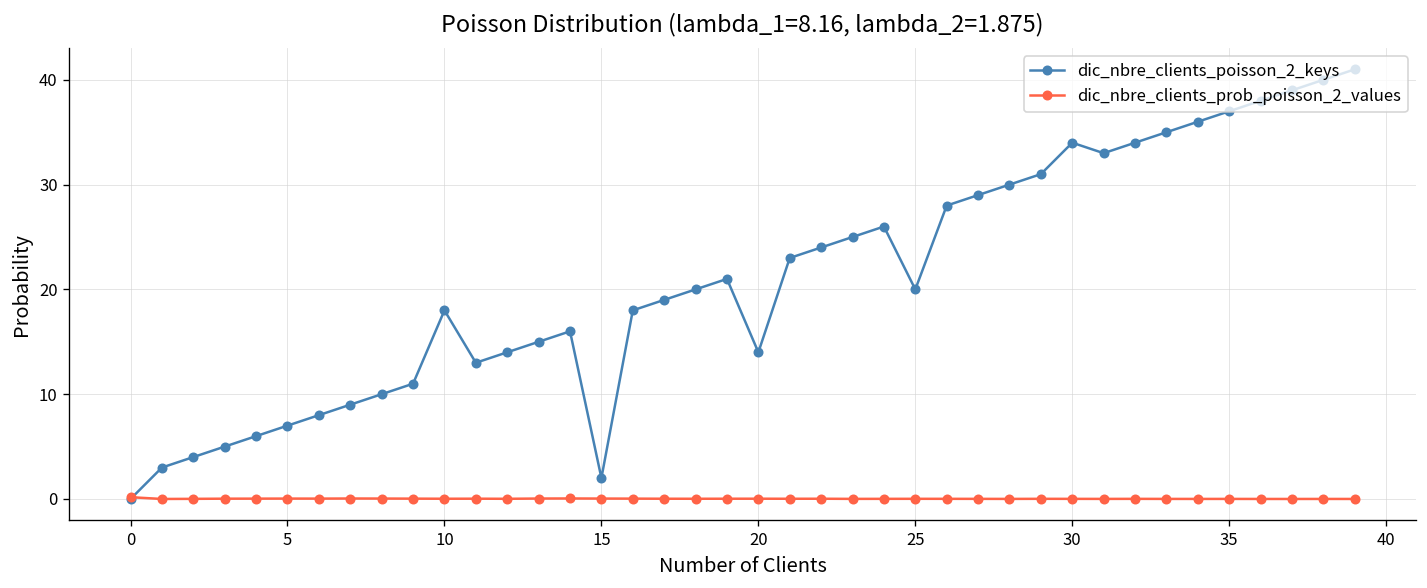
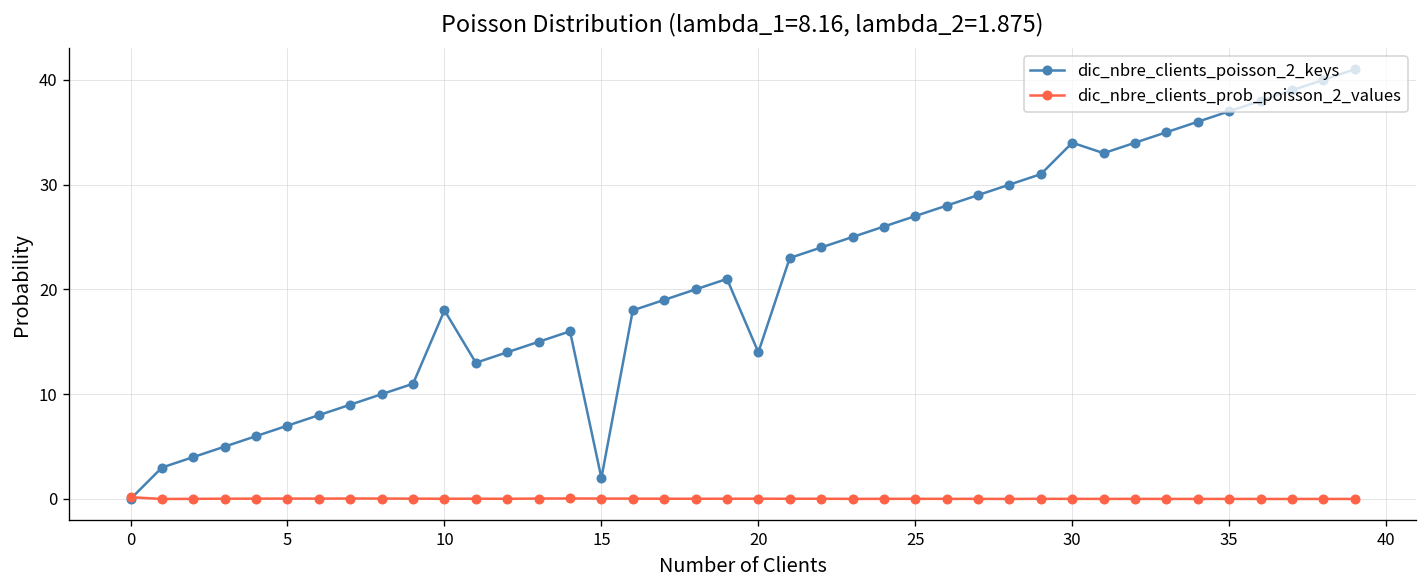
  {
    "dic_nbre_clients_poisson_2_keys": {
      "5": 7,
      "10": 18,
      "15": 2,
      "20": 14,
-     "25": 20,
+     "25": 27,
      "30": 34
    },
    "dic_nbre_clients_prob_poisson_2_values": {
      "5": 0,
      "10": 0,
      "15": 0,
      "20": 0,
      "25": 0,
      "30": 0,
      "35": 0
    }
  }
